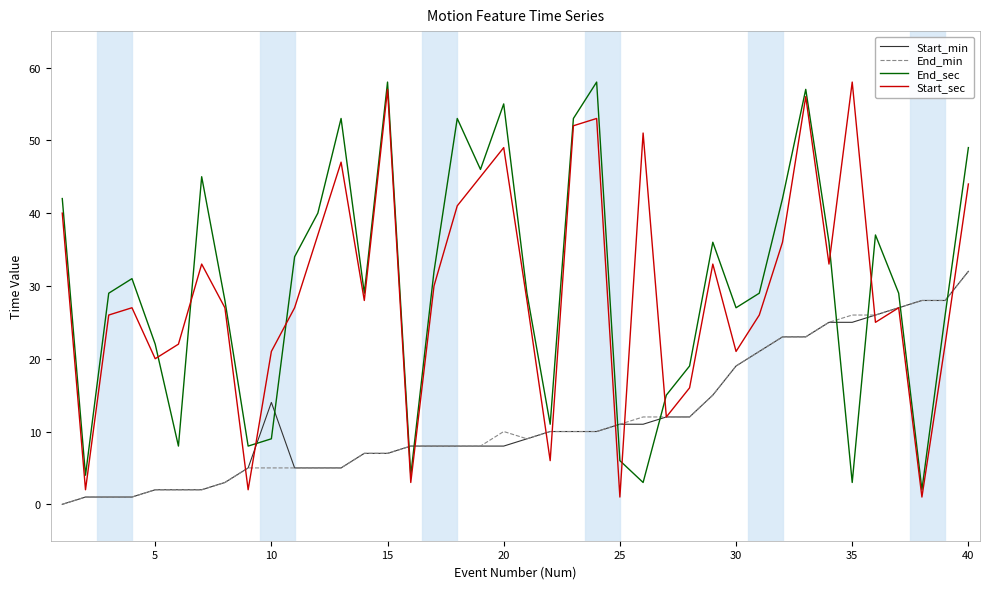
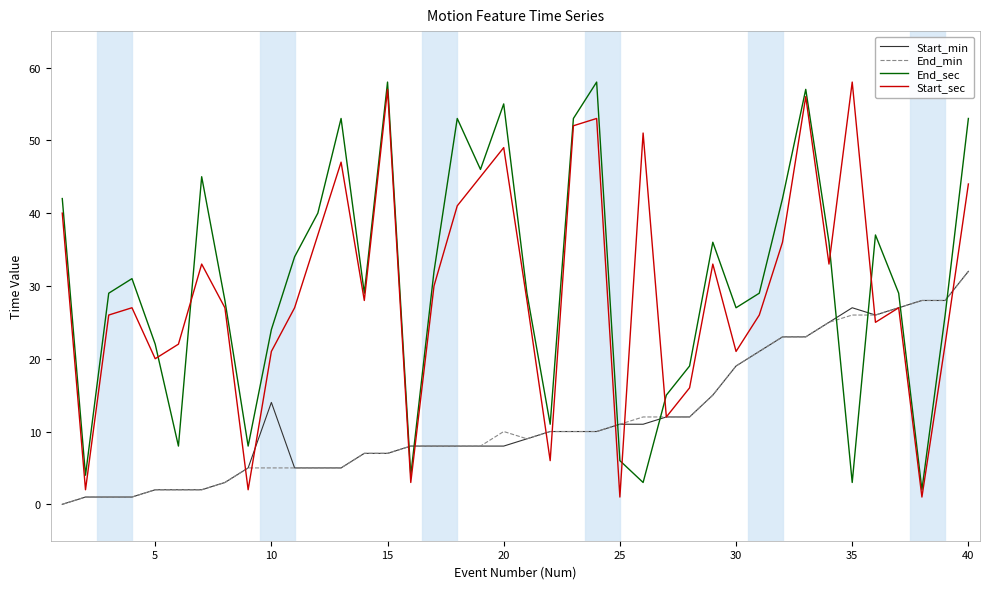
  {
    "Start_min": {
      "10": 14,
      "20": 8,
-     "35": 25
+     "35": 27
    },
    "End_min": {
      "10": 5,
      "20": 10,
      "35": 26
    },
    "End_sec": {
      "5": 22,
-     "10": 9,
+     "10": 24,
      "15": 58,
      "20": 55,
      "25": 6,
      "30": 27,
      "35": 3,
-     "40": 49
+     "40": 53
    },
    "Start_sec": {
      "5": 20,
      "10": 21,
      "15": 57,
      "20": 49,
      "25": 1,
      "30": 21,
      "35": 58,
      "40": 44
    }
  }
